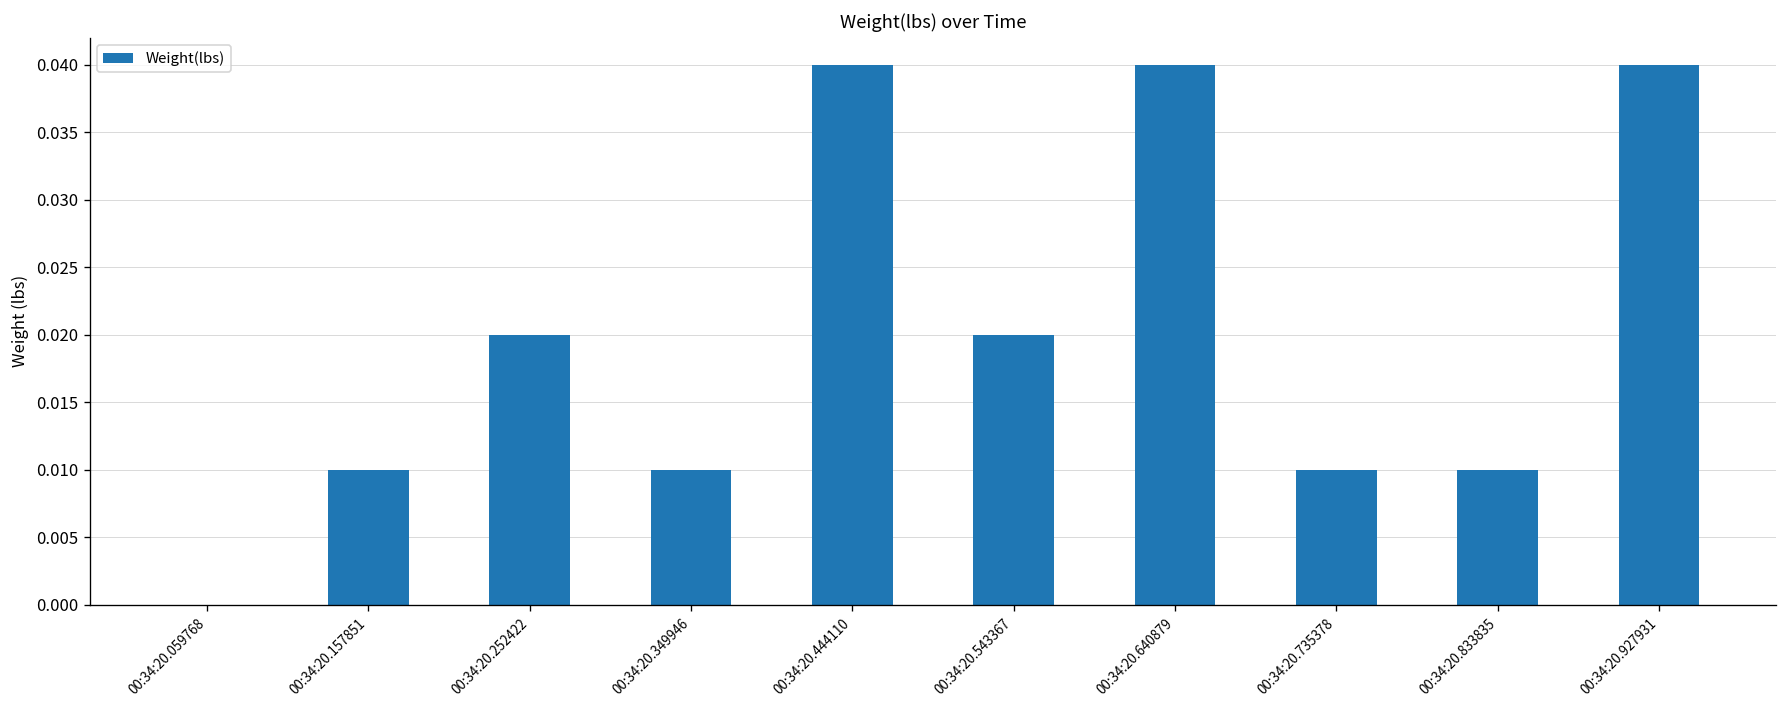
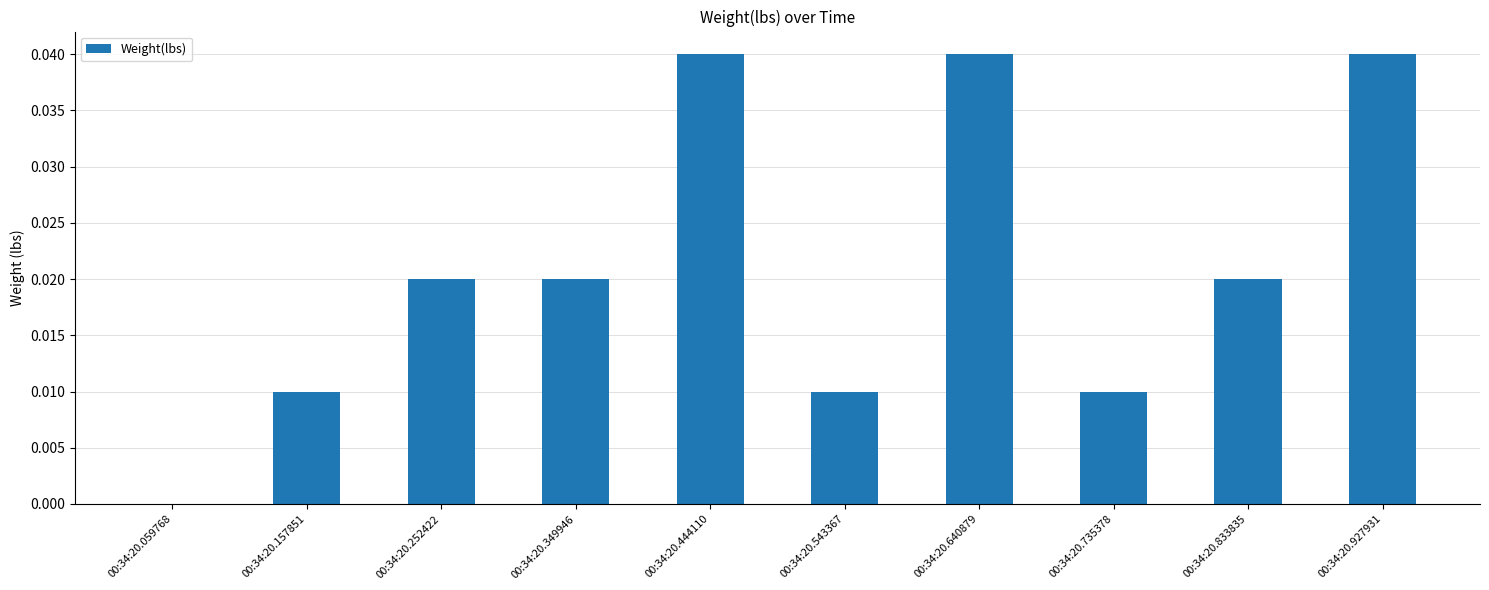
  {
    "00:34:20.059768": 0.00,
    "00:34:20.157851": 0.01,
    "00:34:20.252422": 0.02,
-   "00:34:20.349946": 0.01,
+   "00:34:20.349946": 0.02,
    "00:34:20.444110": 0.04,
-   "00:34:20.543367": 0.02,
+   "00:34:20.543367": 0.01,
    "00:34:20.640879": 0.04,
    "00:34:20.735378": 0.01,
-   "00:34:20.833835": 0.01,
+   "00:34:20.833835": 0.02,
    "00:34:20.927931": 0.04
  }
